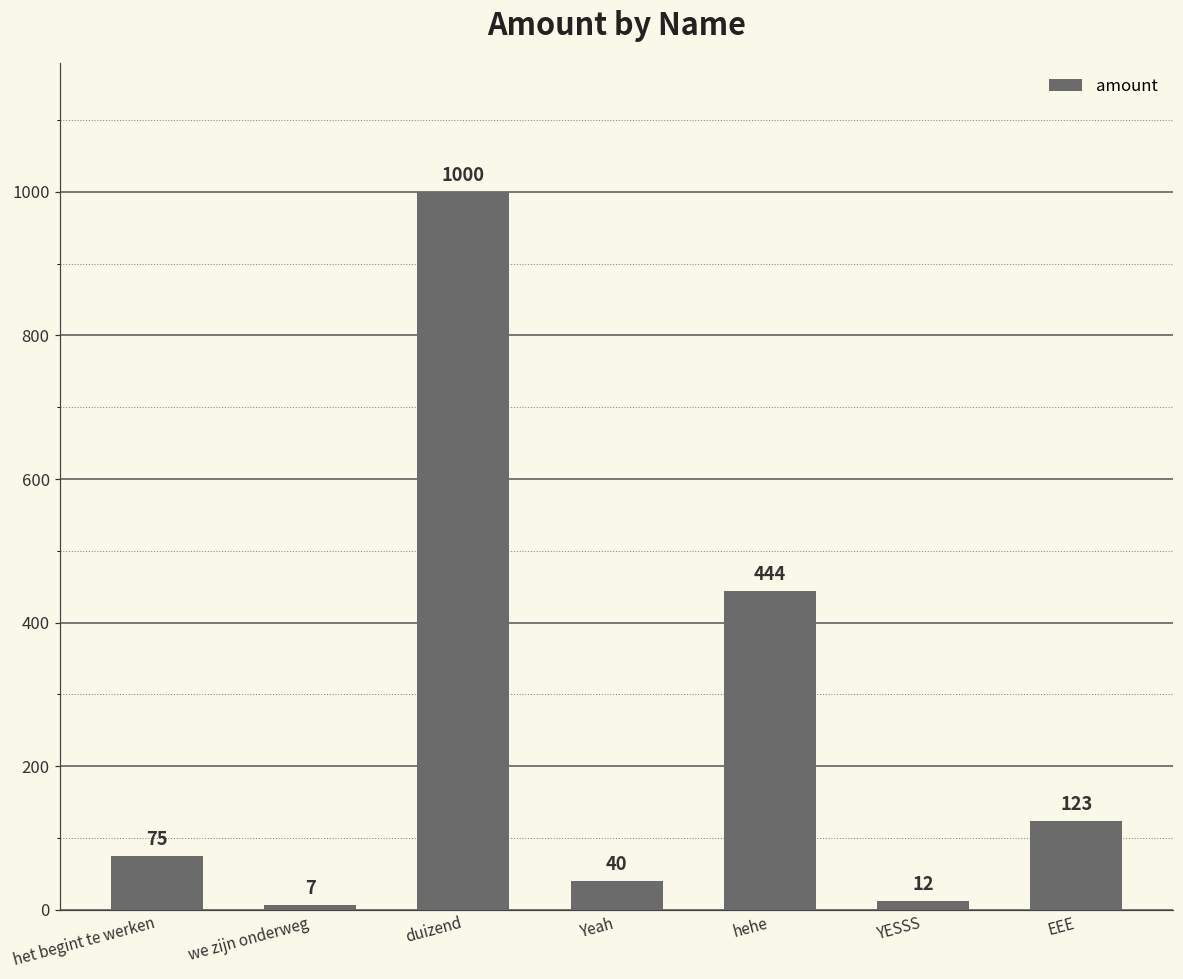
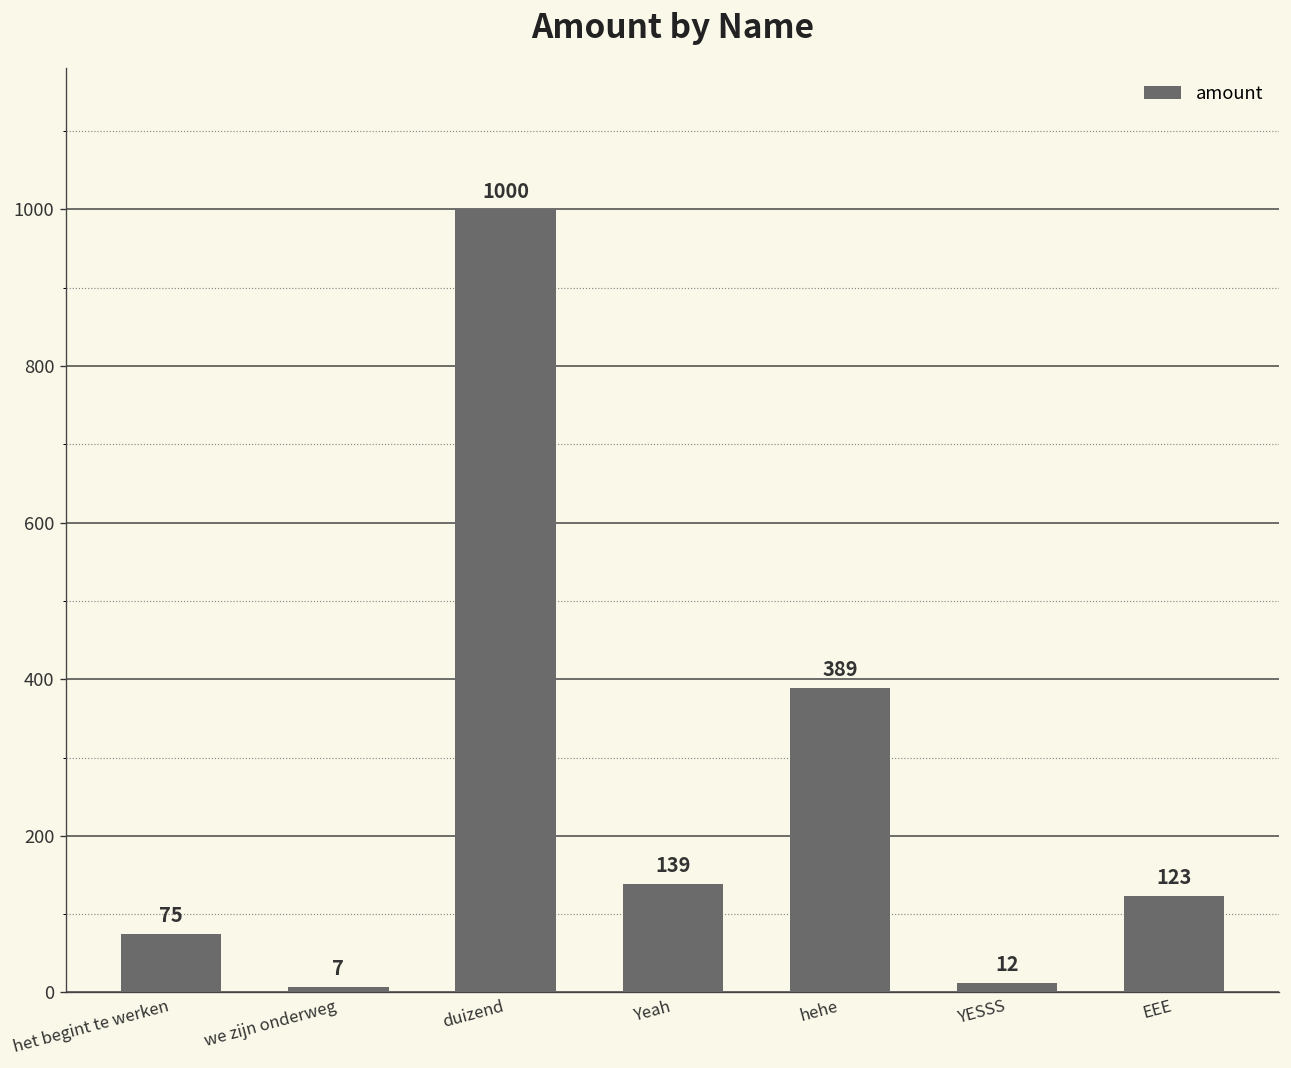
  {
    "het begint te werken": 75,
    "we zijn onderweg": 7,
    "duizend": 1000,
-   "Yeah": 40,
-   "hehe": 444,
+   "Yeah": 139,
+   "hehe": 389,
    "YESSS": 12,
    "EEE": 123
  }
